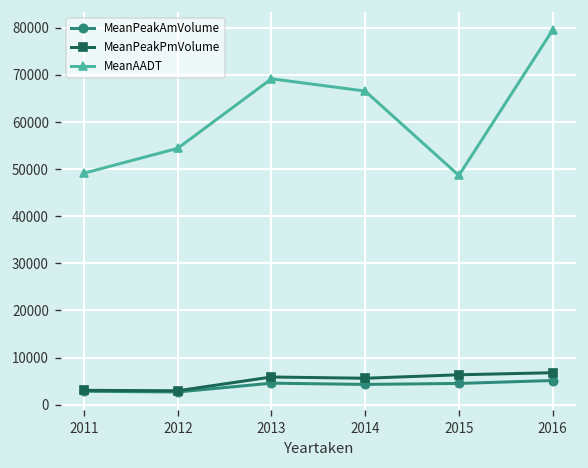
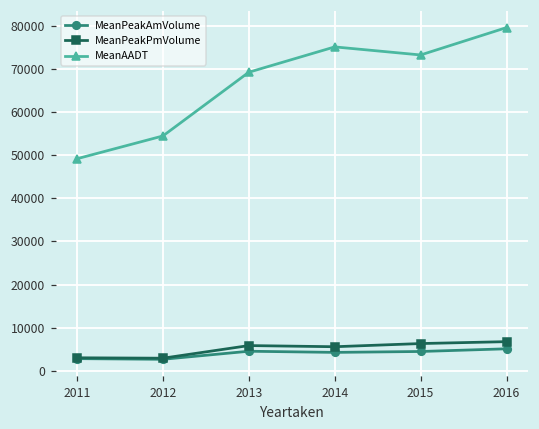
  {
    "MeanAADT": {
      "2011": 49000,
      "2012": 54000,
      "2013": 69000,
-     "2014": 67000,
-     "2015": 49000,
+     "2014": 75000,
+     "2015": 73000,
      "2016": 80000
    }
  }
